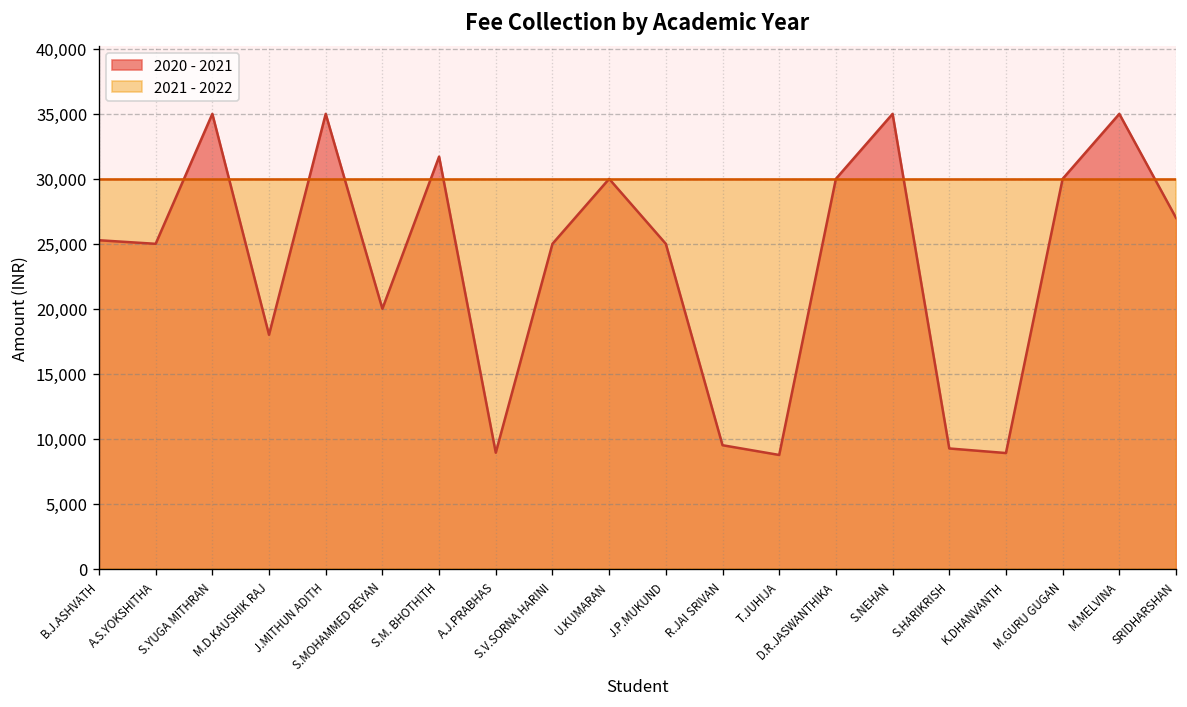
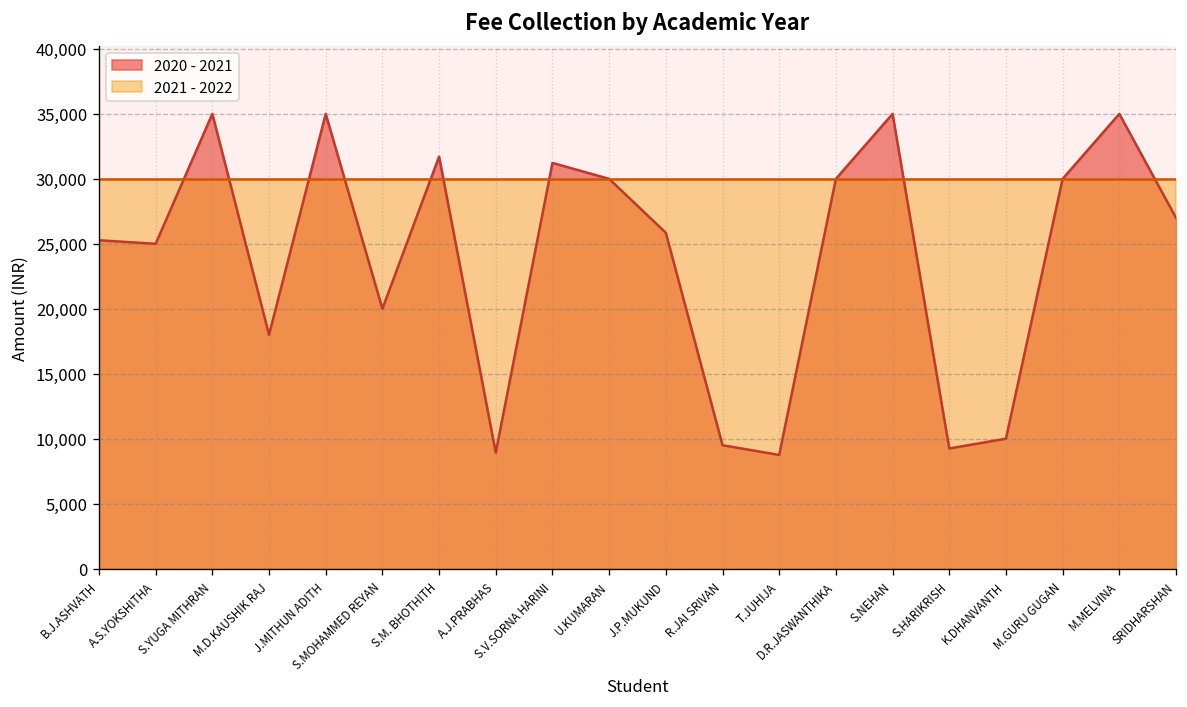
  {
    "2020 - 2021": {
      "B.J.ASHVATH": "25,300",
      "A.S.YOKSHITHA": "25,000",
      "S.YUGA MITHRAN": "35,000",
      "M.D.KAUSHIK RAJ": "18,000",
      "J.MITHUN ADITH": "35,000",
      "S.MOHAMMED REYAN": "20,000",
      "S.M. BHOTHITH": "31,700",
      "A.J.PRABHAS": "8,900",
-     "S.V.SORNA HARINI": "25,000",
-     "J.P.MUKUND": "25,000",
+     "S.V.SORNA HARINI": "31,200",
+     "J.P.MUKUND": "25,800",
      "R.JAI SRIVAN": "9,500",
      "T.JUHIJA": "8,800",
      "S.NEHAN": "35,000",
      "S.HARIKRISH": "9,300",
-     "K.DHANVANTH": "8,900",
+     "K.DHANVANTH": "10,000",
      "M.MELVINA": "35,000",
      "SRIDHARSHAN": "27,000"
    },
    "2021 - 2022": {
      "B.J.ASHVATH": "30,000",
      "A.S.YOKSHITHA": "30,000",
      "S.YUGA MITHRAN": "30,000",
      "M.D.KAUSHIK RAJ": "30,000",
      "J.MITHUN ADITH": "30,000",
      "S.MOHAMMED REYAN": "30,000",
      "S.M. BHOTHITH": "30,000",
      "A.J.PRABHAS": "30,000",
      "S.V.SORNA HARINI": "30,000",
      "J.P.MUKUND": "30,000",
      "R.JAI SRIVAN": "30,000",
      "T.JUHIJA": "30,000",
      "S.NEHAN": "30,000",
      "S.HARIKRISH": "30,000",
      "K.DHANVANTH": "30,000",
      "M.MELVINA": "30,000",
      "SRIDHARSHAN": "30,000"
    }
  }
